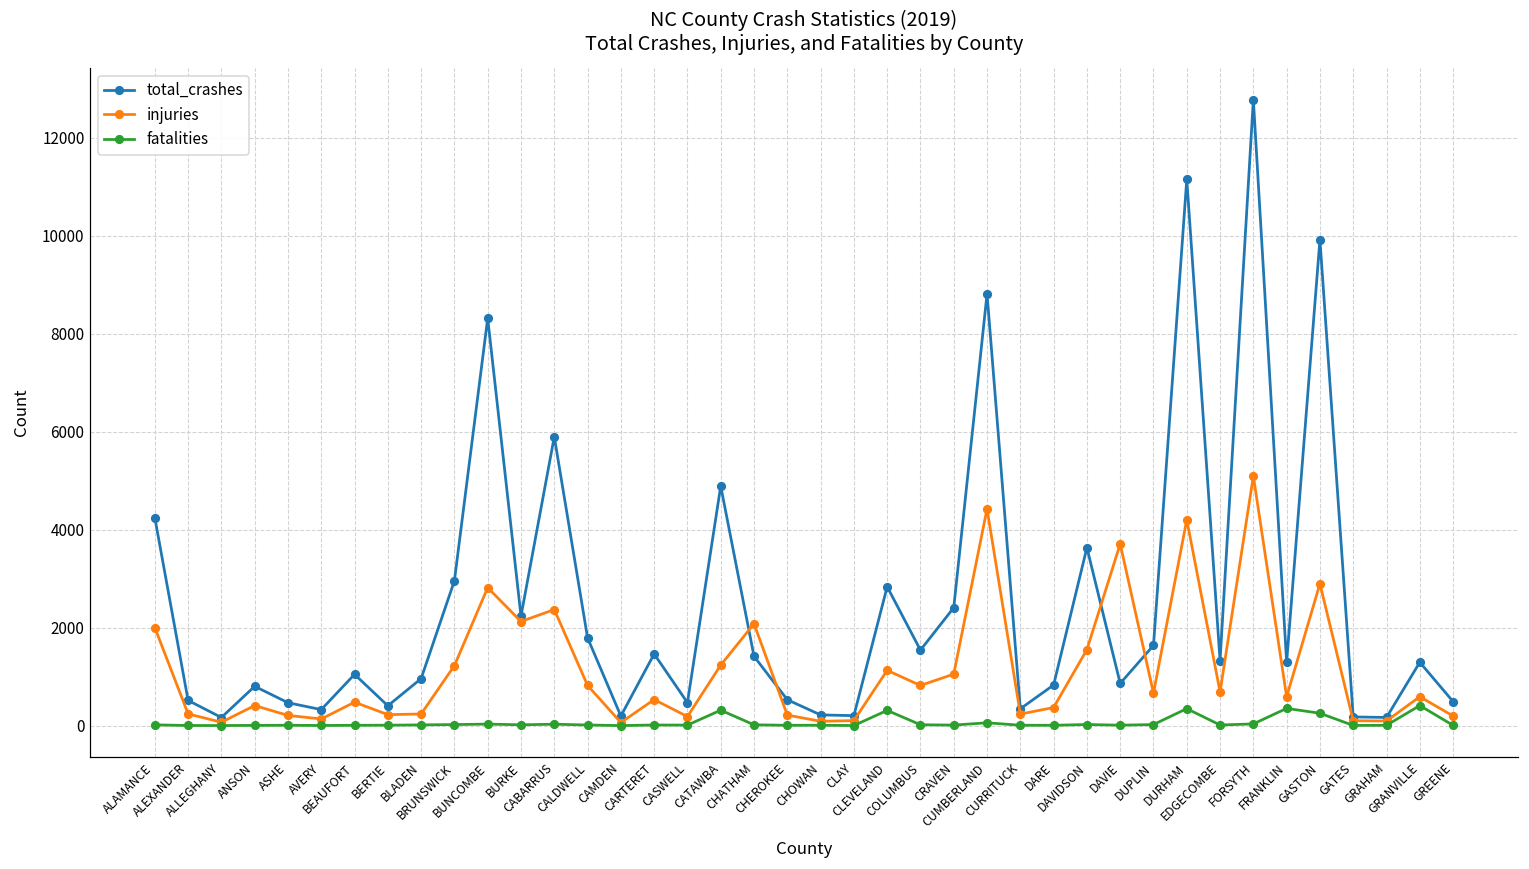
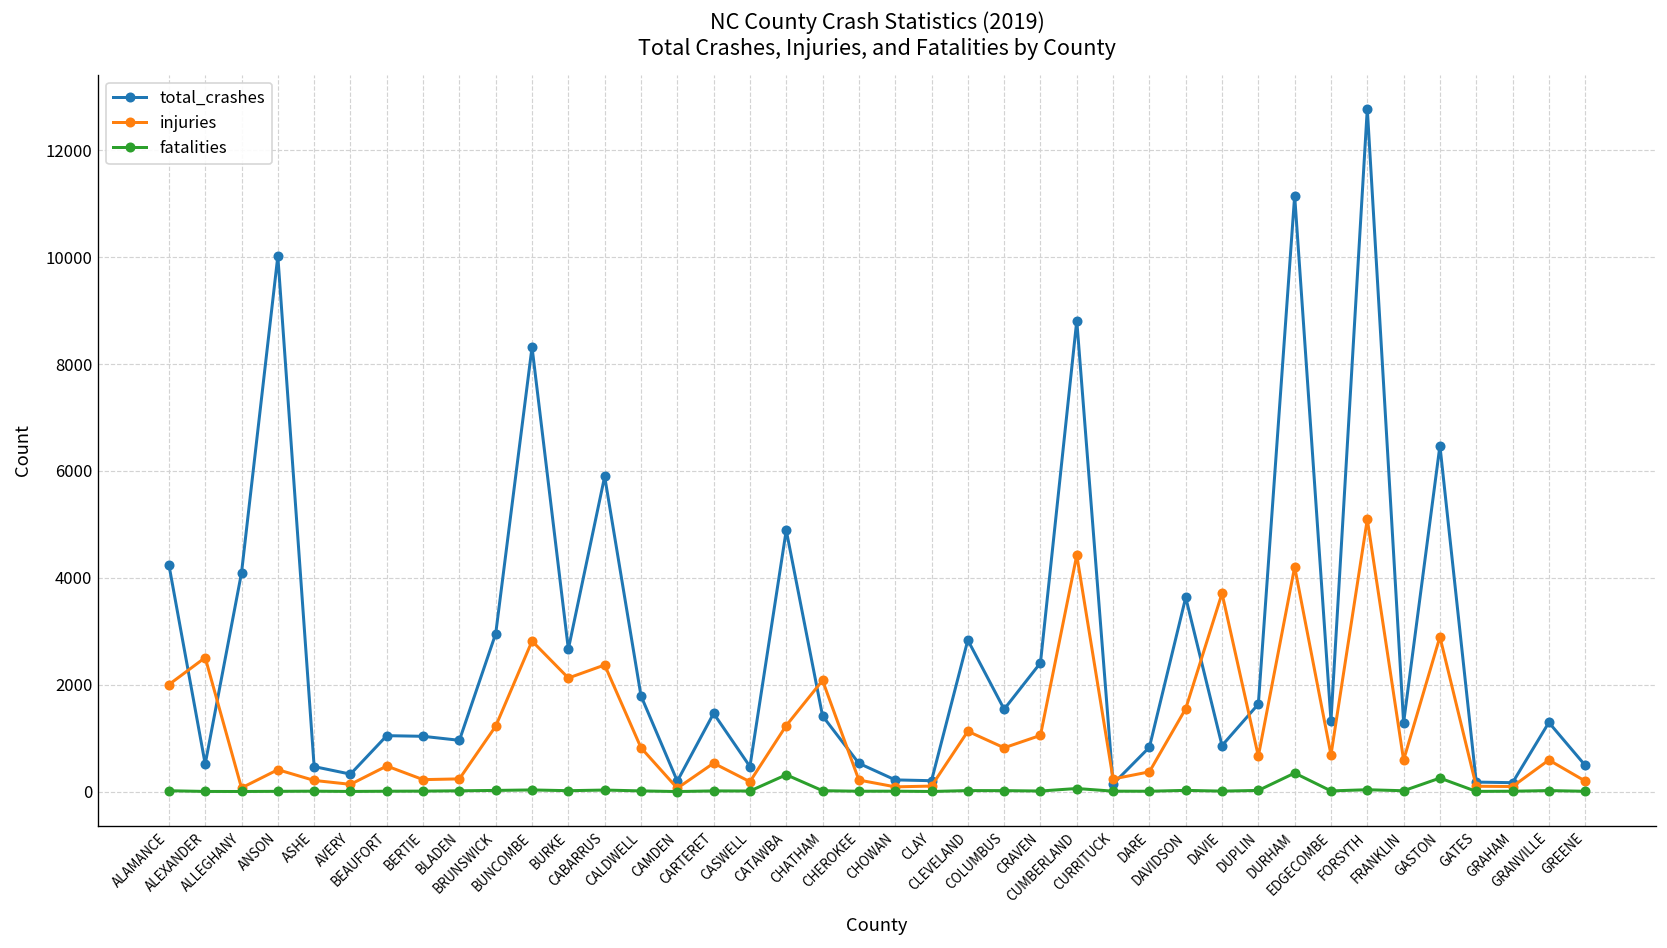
  {
    "total_crashes": {
      "ALAMANCE": 4200,
      "ALEXANDER": 500,
-     "ALLEGHANY": 200,
-     "ANSON": 800,
+     "ALLEGHANY": 4100,
+     "ANSON": 10000,
      "ASHE": 500,
      "AVERY": 300,
      "BEAUFORT": 1000,
-     "BERTIE": 400,
+     "BERTIE": 1000,
      "BLADEN": 1000,
      "BRUNSWICK": 3000,
      "BUNCOMBE": 8300,
-     "BURKE": 2200,
+     "BURKE": 2700,
      "CABARRUS": 5900,
      "CALDWELL": 1800,
      "CAMDEN": 200,
      "CARTERET": 1500,
      "CASWELL": 500,
      "CATAWBA": 4900,
      "CHATHAM": 1400,
      "CHEROKEE": 500,
      "CHOWAN": 200,
      "CLAY": 200,
      "CLEVELAND": 2800,
      "COLUMBUS": 1500,
      "CRAVEN": 2400,
      "CUMBERLAND": 8800,
-     "CURRITUCK": 300,
+     "CURRITUCK": 100,
      "DARE": 800,
      "DAVIDSON": 3600,
      "DAVIE": 900,
      "DUPLIN": 1600,
      "DURHAM": 11200,
      "EDGECOMBE": 1300,
      "FORSYTH": 12800,
      "FRANKLIN": 1300,
-     "GASTON": 9900,
+     "GASTON": 6500,
      "GATES": 200,
      "GRAHAM": 200,
      "GRANVILLE": 1300,
      "GREENE": 500
    },
    "injuries": {
      "ALAMANCE": 2000,
-     "ALEXANDER": 200,
+     "ALEXANDER": 2500,
      "ALLEGHANY": 100,
      "ANSON": 400,
      "ASHE": 200,
      "AVERY": 100,
      "BEAUFORT": 500,
      "BERTIE": 200,
      "BLADEN": 200,
      "BRUNSWICK": 1200,
      "BUNCOMBE": 2800,
      "BURKE": 2100,
      "CABARRUS": 2400,
      "CALDWELL": 800,
      "CAMDEN": 100,
      "CARTERET": 500,
      "CASWELL": 200,
      "CATAWBA": 1200,
      "CHATHAM": 2100,
      "CHEROKEE": 200,
      "CHOWAN": 100,
      "CLAY": 100,
      "CLEVELAND": 1100,
      "COLUMBUS": 800,
      "CRAVEN": 1100,
      "CUMBERLAND": 4400,
      "CURRITUCK": 200,
      "DARE": 400,
      "DAVIDSON": 1600,
      "DAVIE": 3700,
      "DUPLIN": 700,
      "DURHAM": 4200,
      "EDGECOMBE": 700,
      "FORSYTH": 5100,
      "FRANKLIN": 600,
      "GASTON": 2900,
      "GATES": 100,
      "GRAHAM": 100,
      "GRANVILLE": 600,
      "GREENE": 200
    },
    "fatalities": {
      "ALAMANCE": 0,
      "ALEXANDER": 0,
      "ALLEGHANY": 0,
      "ANSON": 0,
      "ASHE": 0,
      "AVERY": 0,
      "BEAUFORT": 0,
      "BERTIE": 0,
      "BLADEN": 0,
      "BRUNSWICK": 0,
      "BUNCOMBE": 0,
      "BURKE": 0,
      "CABARRUS": 0,
      "CALDWELL": 0,
      "CAMDEN": 0,
      "CARTERET": 0,
      "CASWELL": 0,
      "CATAWBA": 300,
      "CHATHAM": 0,
      "CHEROKEE": 0,
      "CHOWAN": 0,
      "CLAY": 0,
-     "CLEVELAND": 300,
+     "CLEVELAND": 0,
      "COLUMBUS": 0,
      "CRAVEN": 0,
      "CUMBERLAND": 100,
      "CURRITUCK": 0,
      "DARE": 0,
      "DAVIDSON": 0,
      "DAVIE": 0,
      "DUPLIN": 0,
      "DURHAM": 300,
      "EDGECOMBE": 0,
      "FORSYTH": 0,
-     "FRANKLIN": 400,
+     "FRANKLIN": 0,
      "GASTON": 300,
      "GATES": 0,
      "GRAHAM": 0,
-     "GRANVILLE": 400,
+     "GRANVILLE": 0,
      "GREENE": 0
    }
  }
